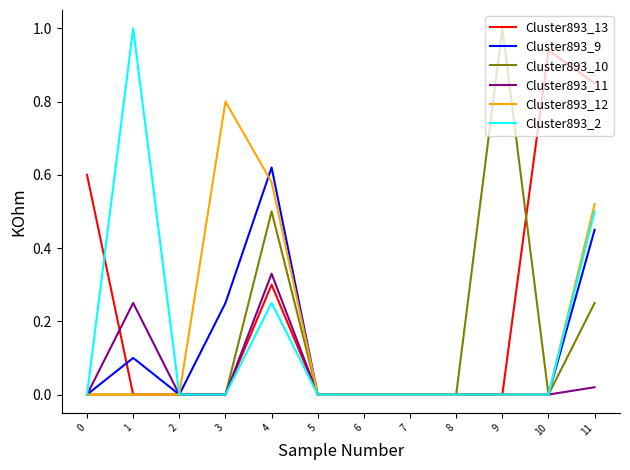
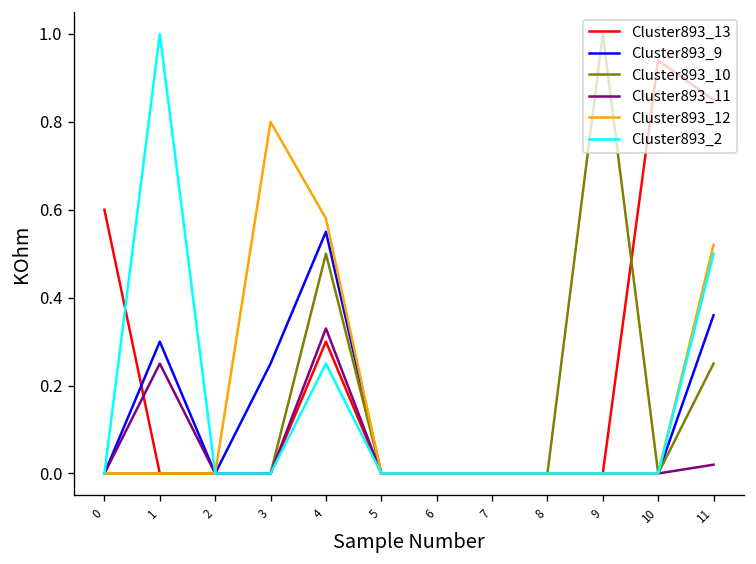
  {
    "Cluster893_13": {
      "0": 0.60,
      "4": 0.30
    },
    "Cluster893_9": {
-     "1": 0.1,
+     "1": 0.3,
      "3": 0.25,
-     "4": 0.62,
-     "11": 0.45
+     "4": 0.55,
+     "11": 0.36
    },
    "Cluster893_10": {
      "4": 0.50,
      "11": 0.25
    },
    "Cluster893_11": {
      "1": 0.25,
      "4": 0.33,
      "11": 0.02
    },
    "Cluster893_12": {
      "3": 0.80,
      "4": 0.58,
      "11": 0.52
    },
    "Cluster893_2": {
      "1": 1.00,
      "4": 0.25,
      "11": 0.50
    }
  }
